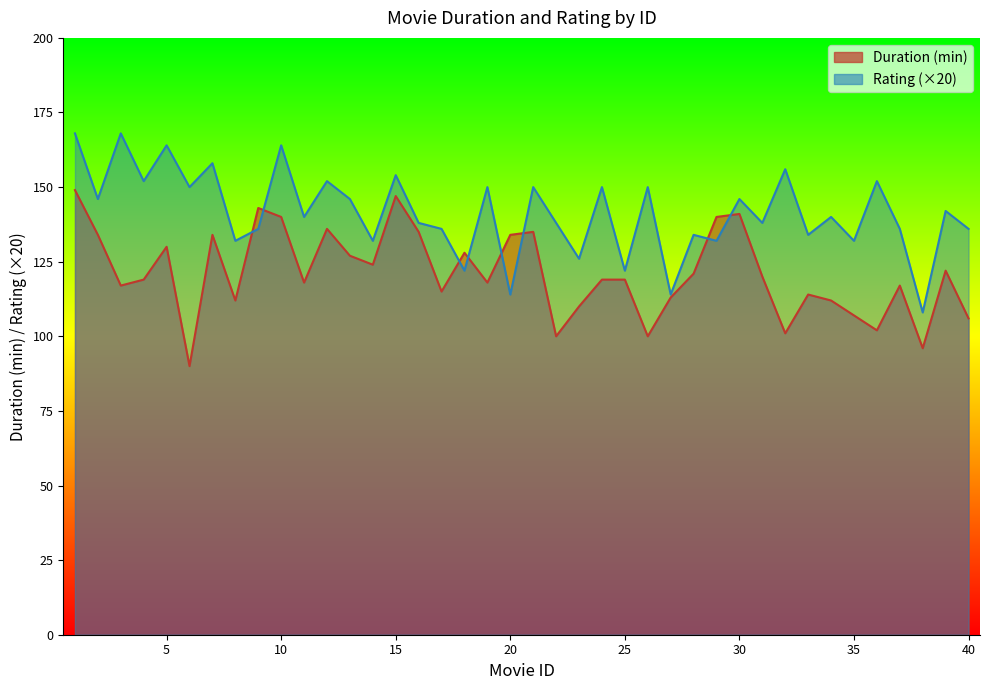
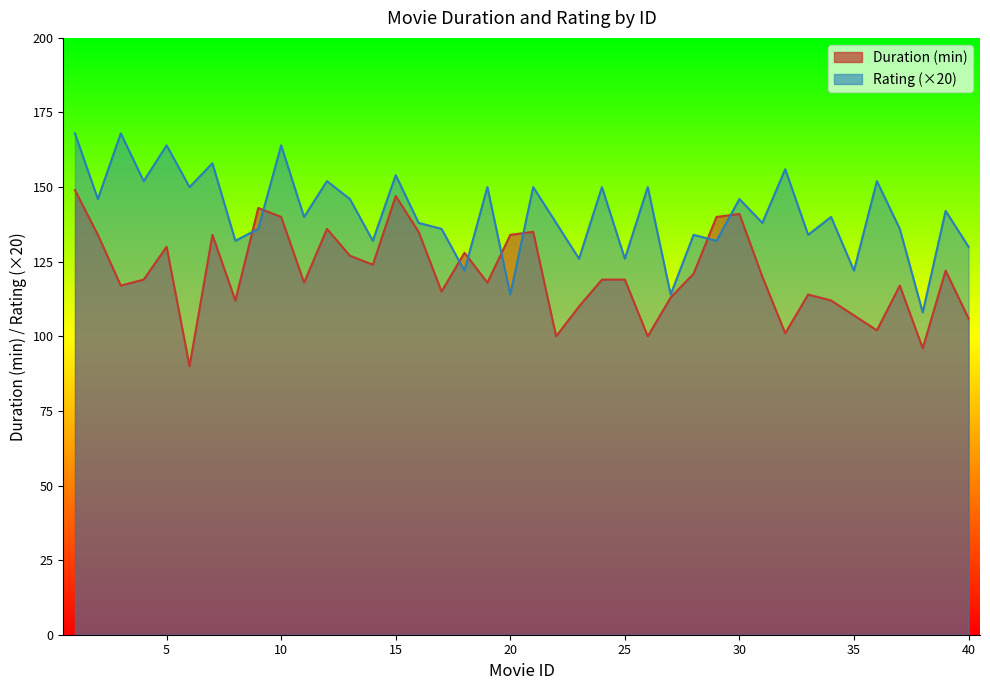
  {
    "Rating (×20)": {
      "5": 164,
      "10": 164,
      "15": 154,
      "20": 114,
-     "25": 122,
+     "25": 126,
      "30": 146,
-     "35": 132,
-     "40": 136
+     "35": 122,
+     "40": 130
    }
  }
